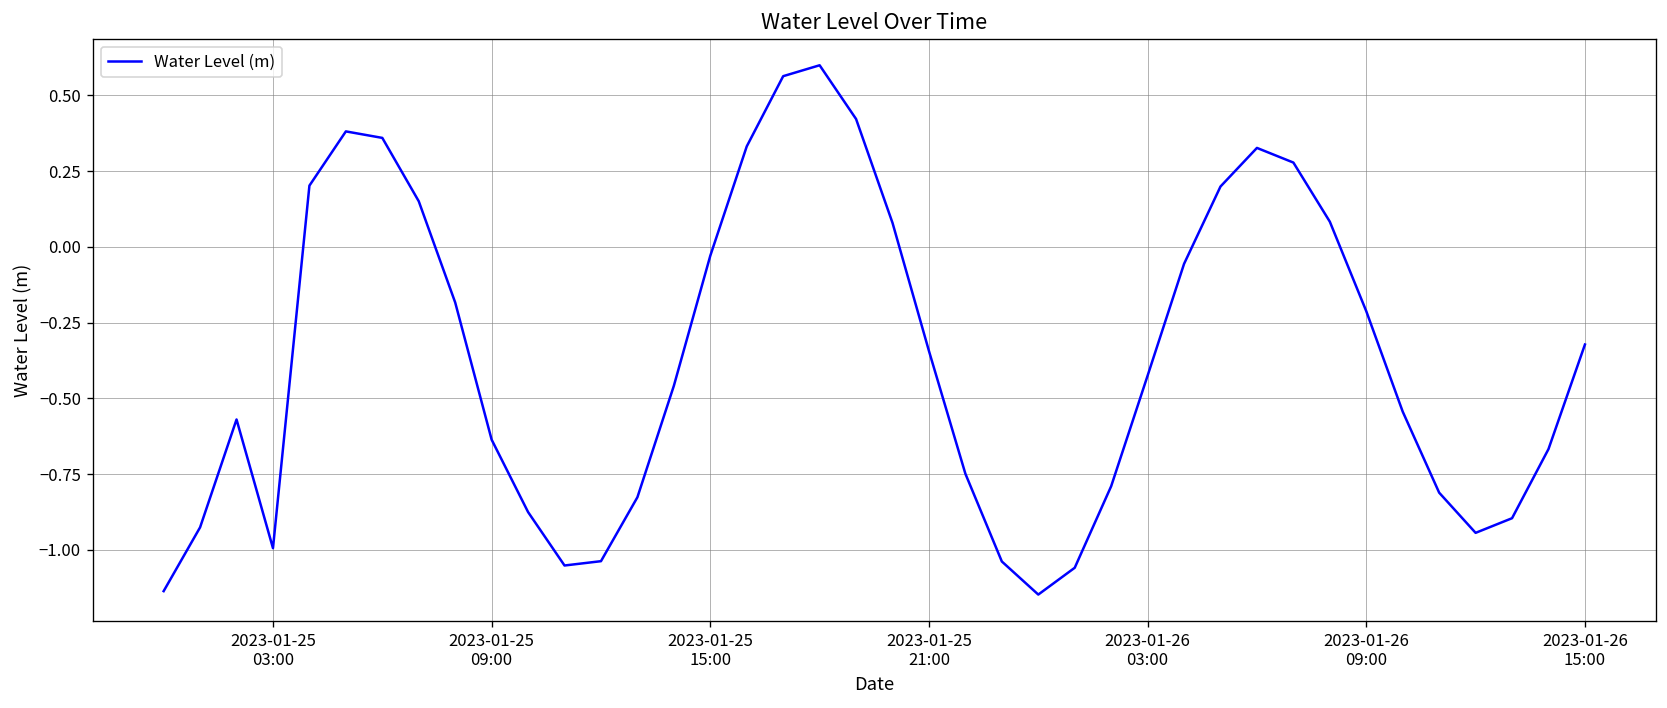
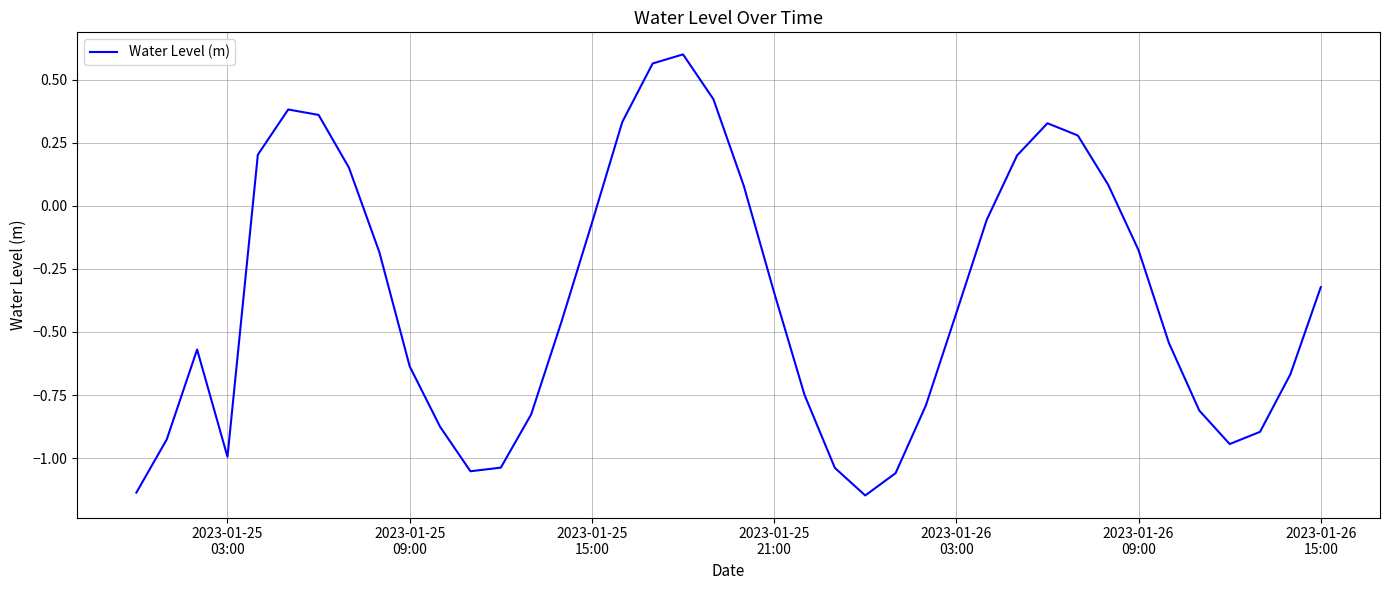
  {
    "2023-01-25 03:00": -0.99,
    "2023-01-25 09:00": -0.64,
-   "2023-01-25 15:00": -0.03,
+   "2023-01-25 15:00": -0.07,
    "2023-01-25 21:00": -0.34,
    "2023-01-26 03:00": -0.42,
-   "2023-01-26 09:00": -0.21,
+   "2023-01-26 09:00": -0.18,
    "2023-01-26 15:00": -0.32
  }
